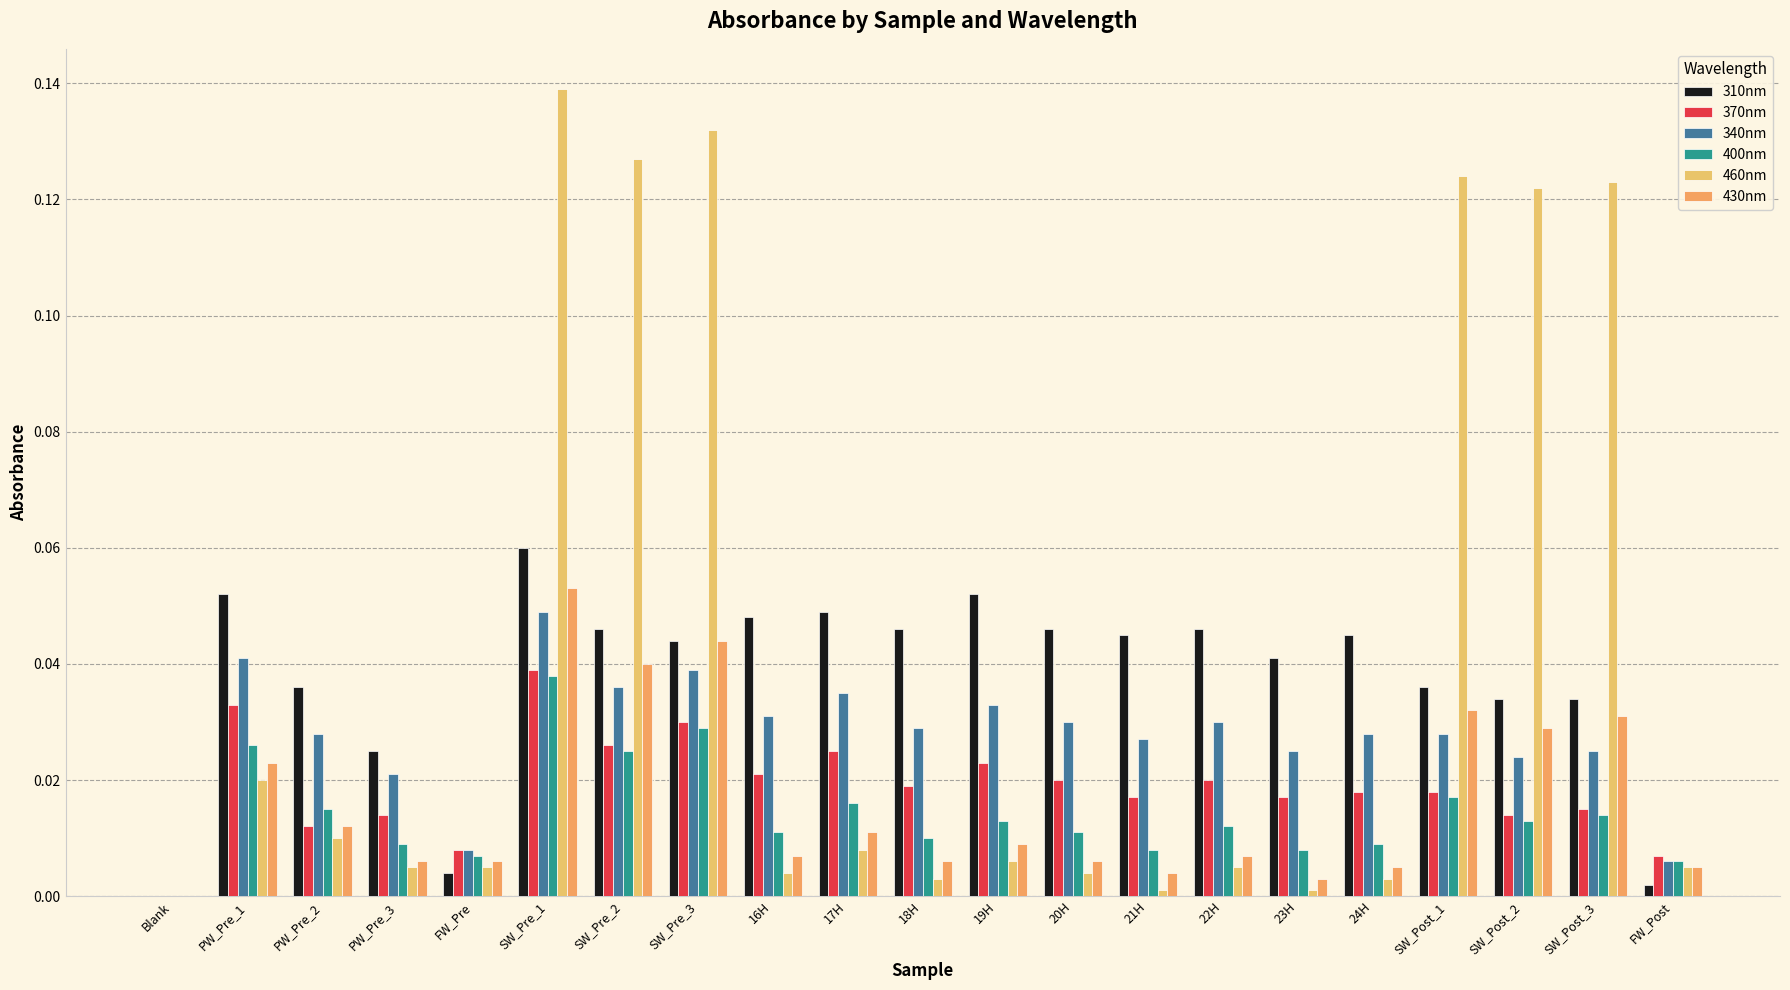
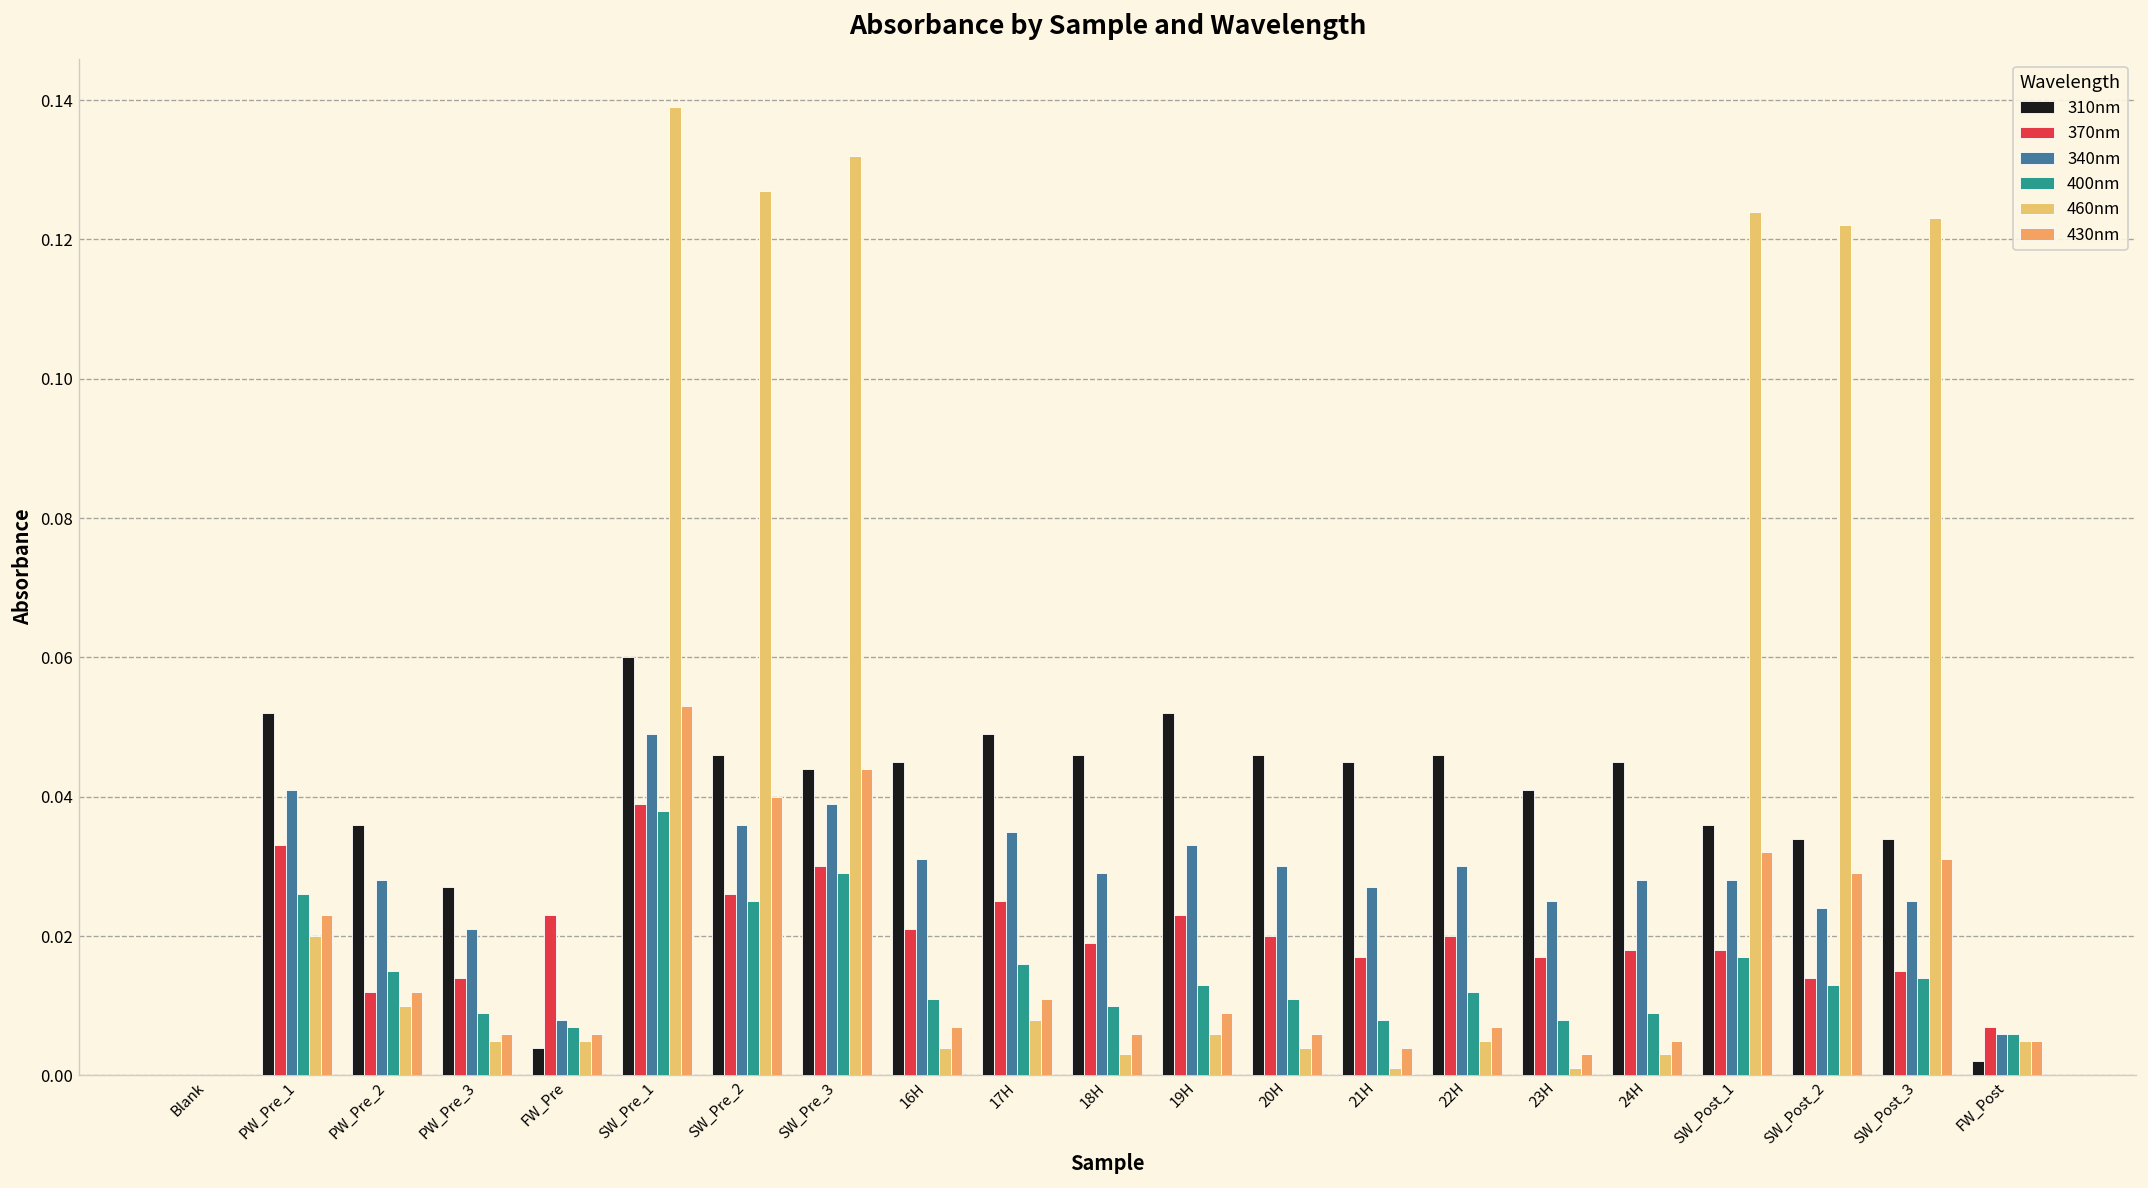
  {
    "310nm": {
      "Blank": 0.000,
      "PW_Pre_1": 0.052,
      "PW_Pre_2": 0.036,
-     "PW_Pre_3": 0.025,
+     "PW_Pre_3": 0.027,
      "FW_Pre": 0.004,
      "SW_Pre_1": 0.060,
      "SW_Pre_2": 0.046,
      "SW_Pre_3": 0.044,
-     "16H": 0.048,
+     "16H": 0.045,
      "17H": 0.049,
      "18H": 0.046,
      "19H": 0.052,
      "20H": 0.046,
      "21H": 0.045,
      "22H": 0.046,
      "23H": 0.041,
      "24H": 0.045,
      "SW_Post_1": 0.036,
      "SW_Post_2": 0.034,
      "SW_Post_3": 0.034,
      "FW_Post": 0.002
    },
    "370nm": {
      "Blank": 0.000,
      "PW_Pre_1": 0.033,
      "PW_Pre_2": 0.012,
      "PW_Pre_3": 0.014,
-     "FW_Pre": 0.008,
+     "FW_Pre": 0.023,
      "SW_Pre_1": 0.039,
      "SW_Pre_2": 0.026,
      "SW_Pre_3": 0.030,
      "16H": 0.021,
      "17H": 0.025,
      "18H": 0.019,
      "19H": 0.023,
      "20H": 0.020,
      "21H": 0.017,
      "22H": 0.020,
      "23H": 0.017,
      "24H": 0.018,
      "SW_Post_1": 0.018,
      "SW_Post_2": 0.014,
      "SW_Post_3": 0.015,
      "FW_Post": 0.007
    }
  }
